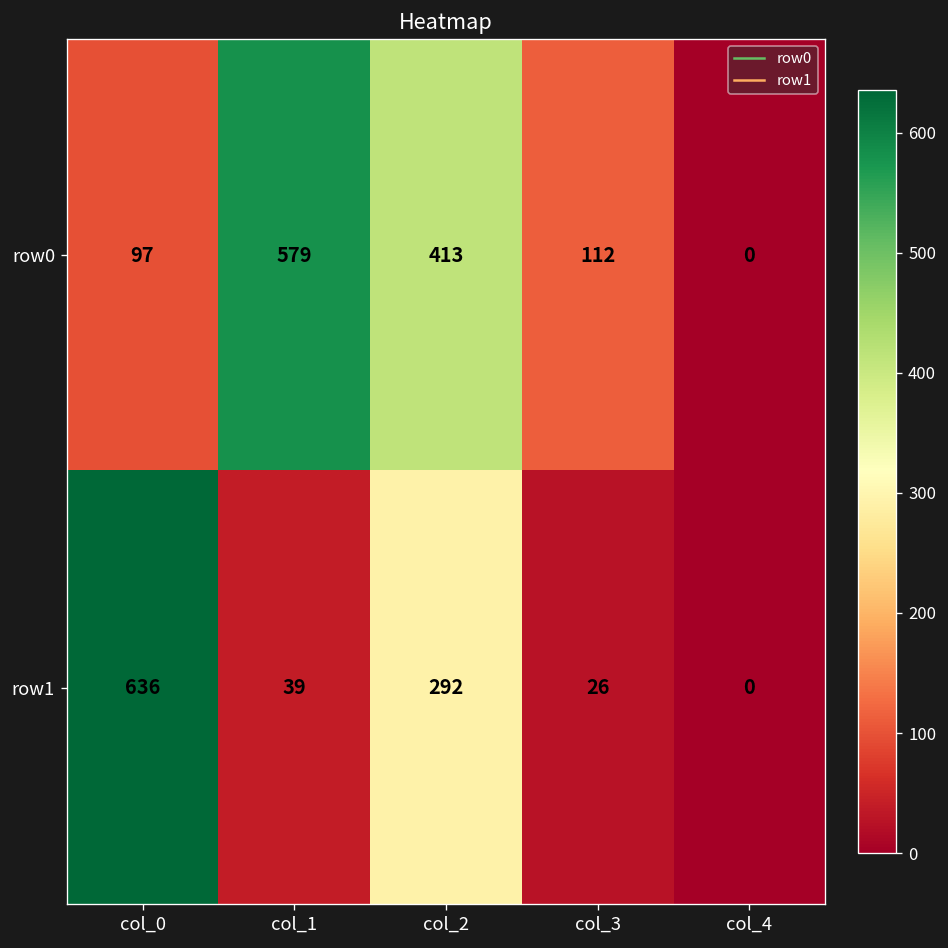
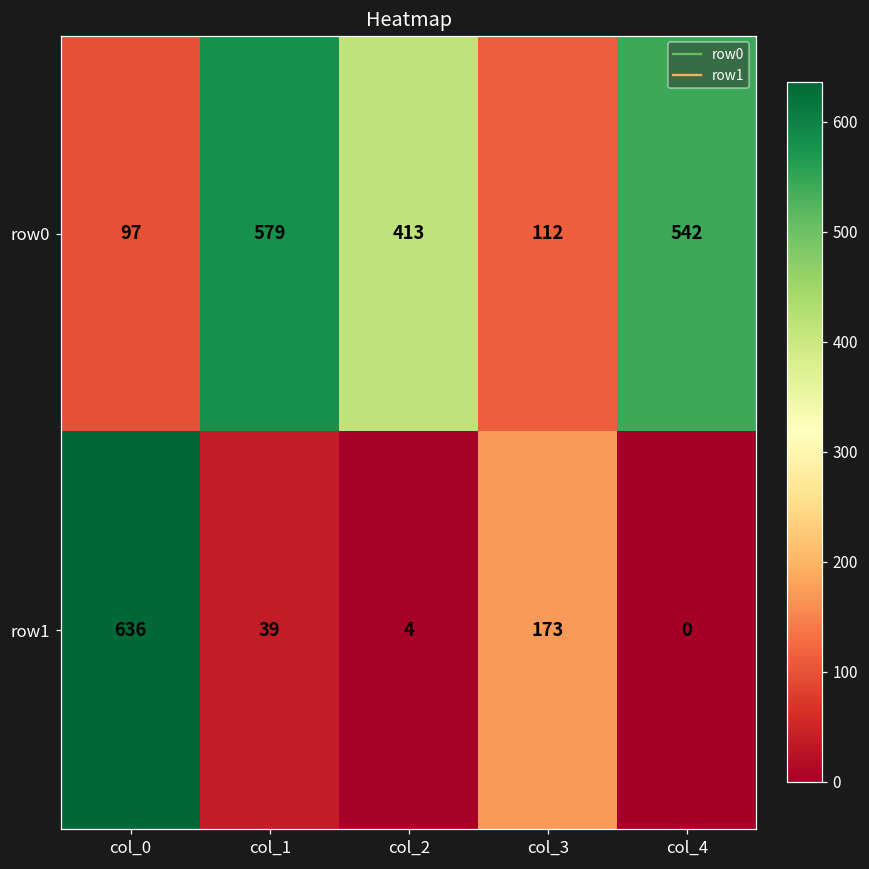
  {
    "row0": {
      "col_0": 97,
      "col_1": 579,
      "col_2": 413,
      "col_3": 112,
-     "col_4": 0
+     "col_4": 542
    },
    "row1": {
      "col_0": 636,
      "col_1": 39,
-     "col_2": 292,
-     "col_3": 26,
+     "col_2": 4,
+     "col_3": 173,
      "col_4": 0
    }
  }
